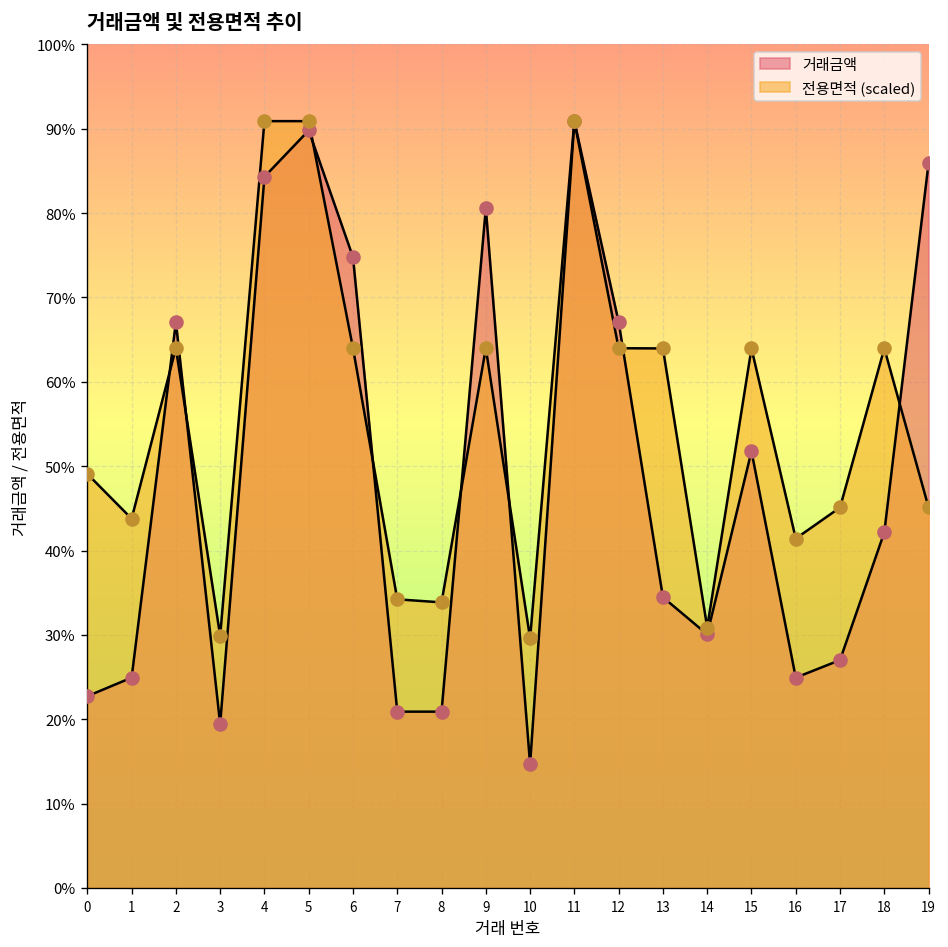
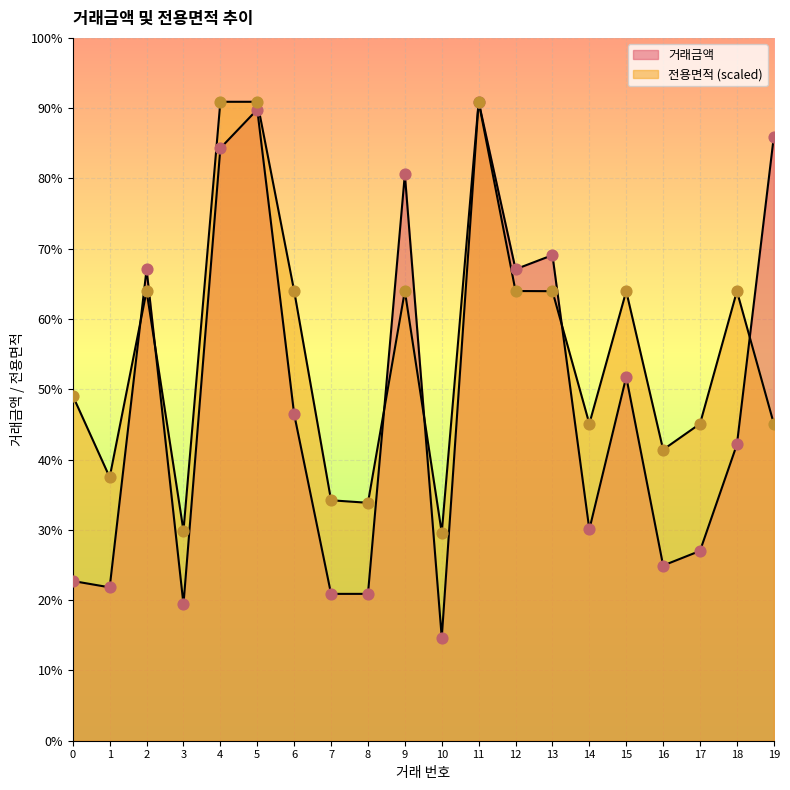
  {
    "거래금액": {
      "0": "23%",
-     "1": "25%",
+     "1": "22%",
      "2": "67%",
      "3": "19%",
      "4": "84%",
      "5": "90%",
-     "6": "75%",
+     "6": "46%",
      "7": "21%",
      "8": "21%",
      "9": "81%",
      "10": "15%",
      "12": "67%",
-     "13": "34%",
+     "13": "69%",
      "14": "30%",
      "15": "52%",
      "16": "25%",
      "17": "27%",
      "18": "42%",
      "19": "86%"
    },
    "전용면적 (scaled)": {
      "0": "49%",
-     "1": "44%",
+     "1": "37%",
      "2": "64%",
      "3": "30%",
      "4": "91%",
      "5": "91%",
      "6": "64%",
      "7": "34%",
      "8": "34%",
      "9": "64%",
      "10": "30%",
      "12": "64%",
      "13": "64%",
-     "14": "31%",
+     "14": "45%",
      "15": "64%",
      "16": "41%",
      "17": "45%",
      "18": "64%",
      "19": "45%"
    }
  }
